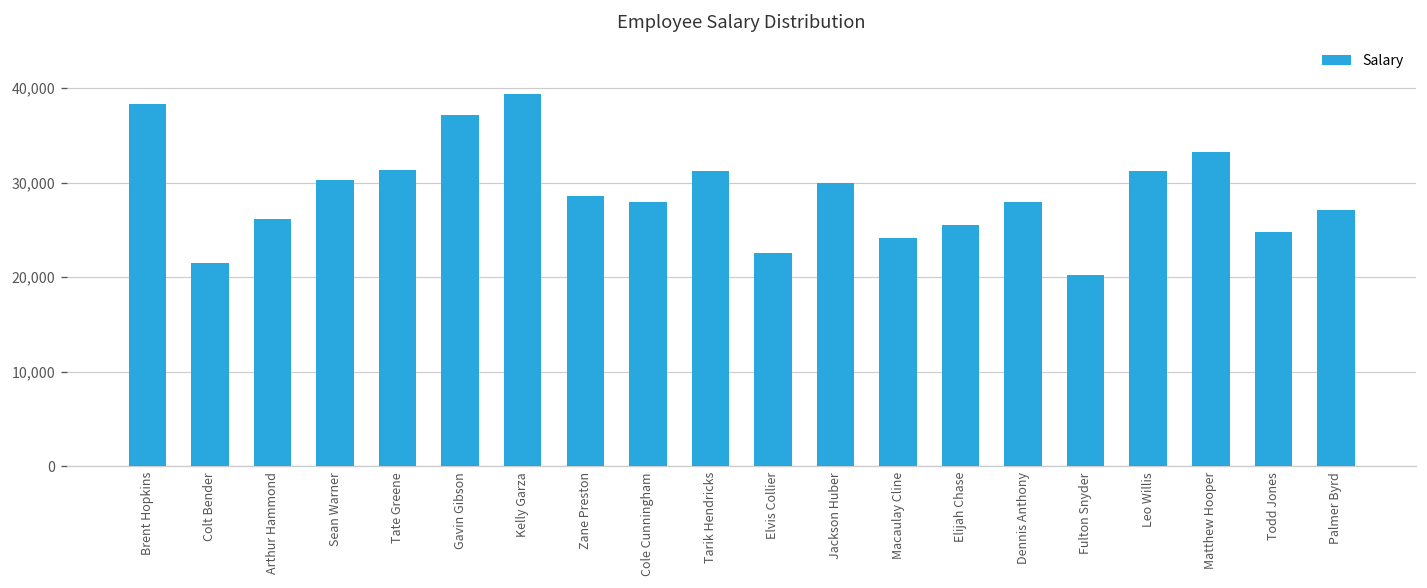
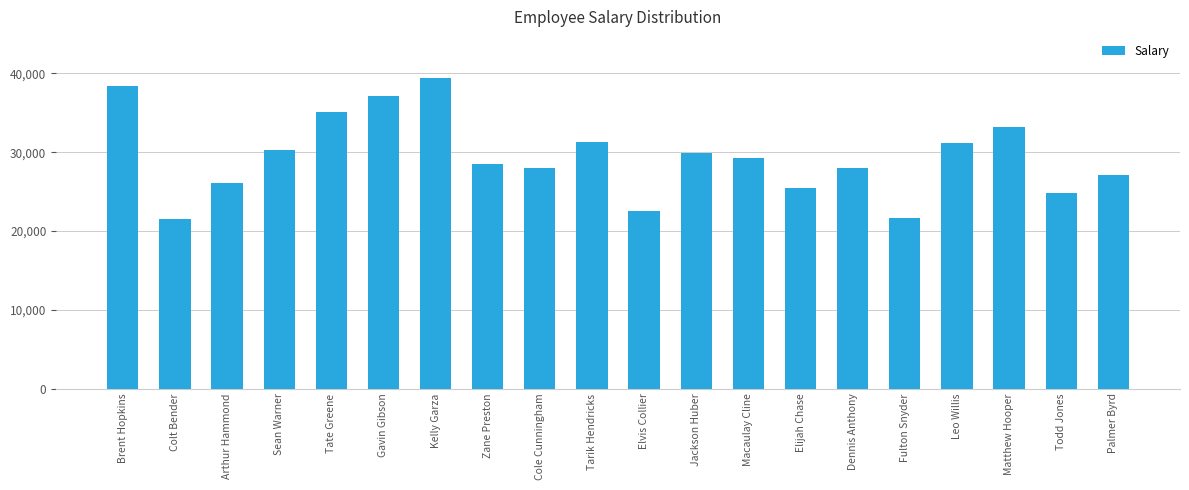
  {
    "Brent Hopkins": "38,000",
    "Colt Bender": "22,000",
    "Arthur Hammond": "26,000",
    "Sean Warner": "30,000",
-   "Tate Greene": "31,000",
+   "Tate Greene": "35,000",
    "Gavin Gibson": "37,000",
    "Kelly Garza": "39,000",
    "Zane Preston": "29,000",
    "Cole Cunningham": "28,000",
    "Tarik Hendricks": "31,000",
    "Elvis Collier": "23,000",
    "Jackson Huber": "30,000",
-   "Macaulay Cline": "24,000",
+   "Macaulay Cline": "29,000",
    "Elijah Chase": "25,000",
    "Dennis Anthony": "28,000",
-   "Fulton Snyder": "20,000",
+   "Fulton Snyder": "22,000",
    "Leo Willis": "31,000",
    "Matthew Hooper": "33,000",
    "Todd Jones": "25,000",
    "Palmer Byrd": "27,000"
  }
